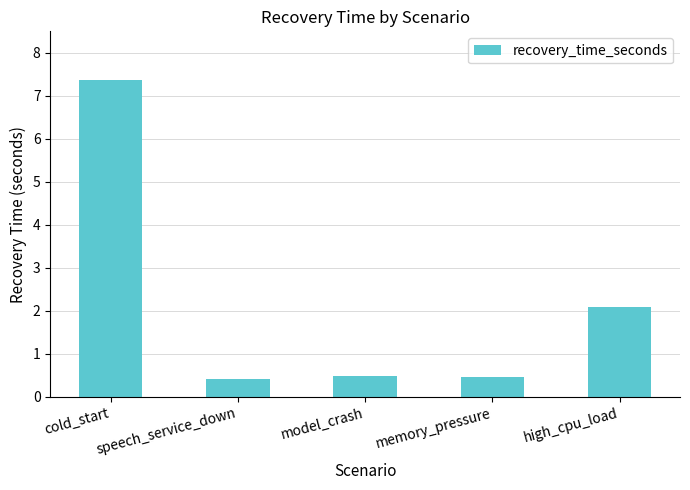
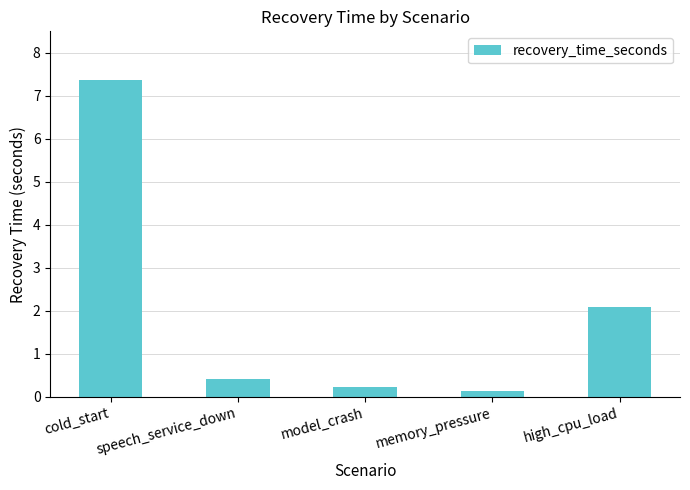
  {
    "cold_start": 7.4,
    "speech_service_down": 0.4,
-   "model_crash": 0.5,
-   "memory_pressure": 0.5,
+   "model_crash": 0.2,
+   "memory_pressure": 0.1,
    "high_cpu_load": 2.1
  }
